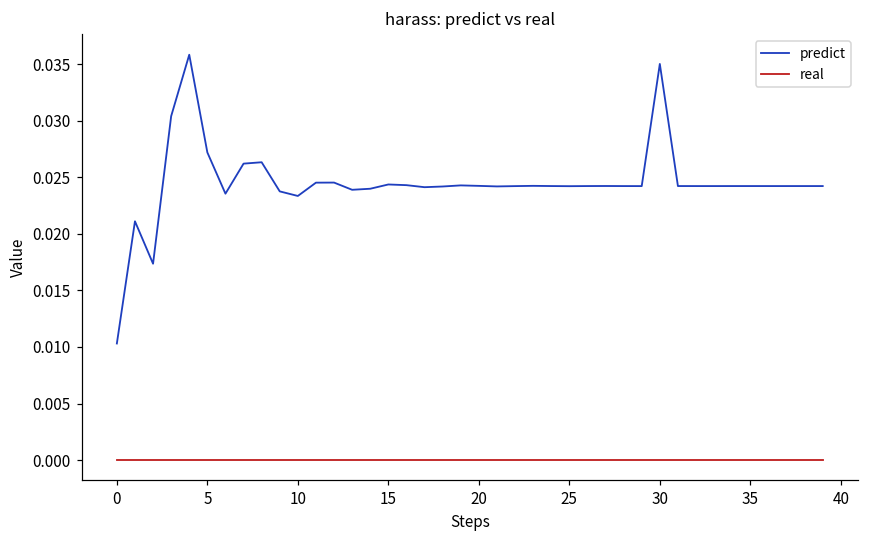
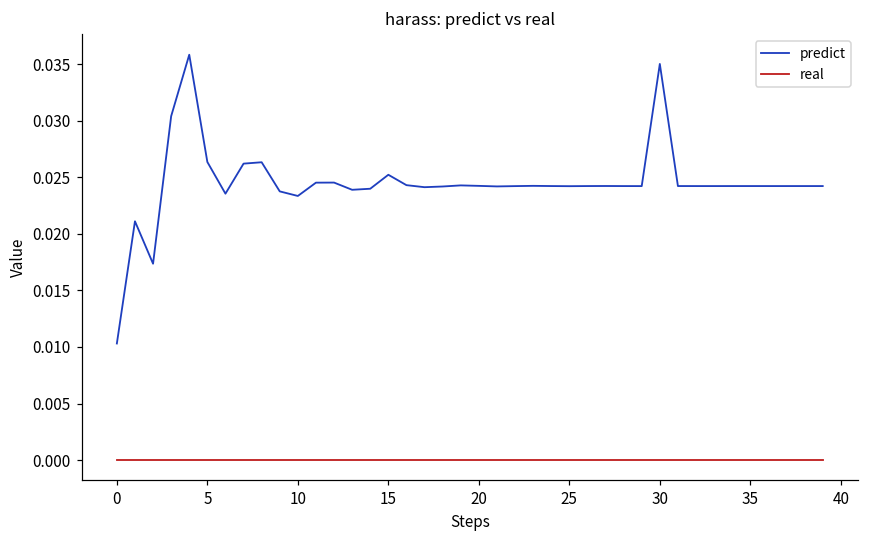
  {
    "predict": {
      "0": 0.0103,
-     "5": 0.0272,
+     "5": 0.0263,
      "10": 0.0233,
-     "15": 0.0244,
+     "15": 0.0252,
      "20": 0.0242,
      "25": 0.0242,
      "30": 0.0350,
      "35": 0.0242
    },
    "real": {
      "0": 0.0000,
      "5": 0.0000,
      "10": 0.0000,
      "15": 0.0000,
      "20": 0.0000,
      "25": 0.0000,
      "30": 0.0000,
      "35": 0.0000
    }
  }
